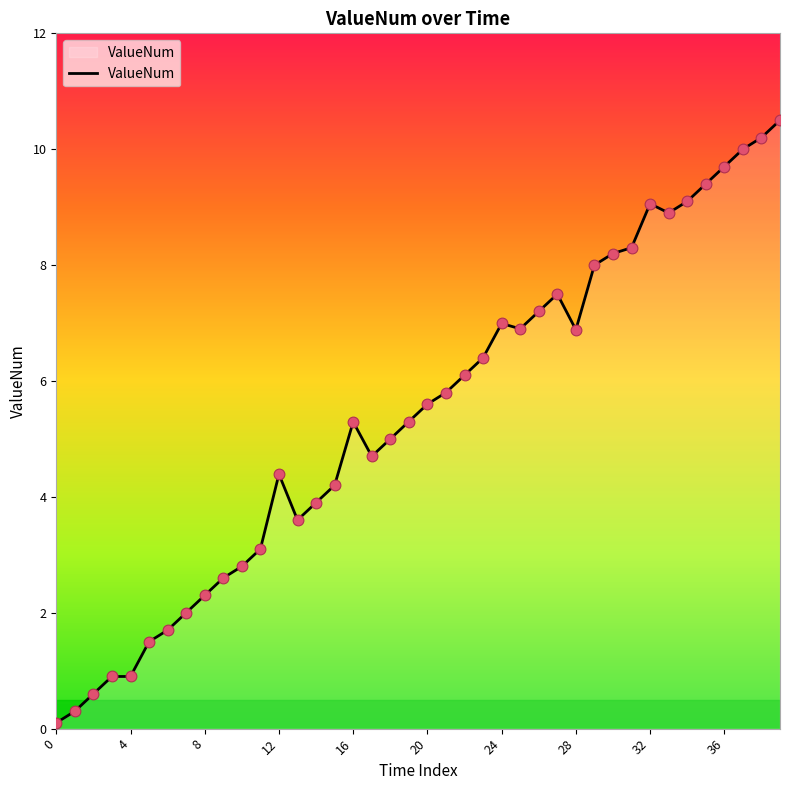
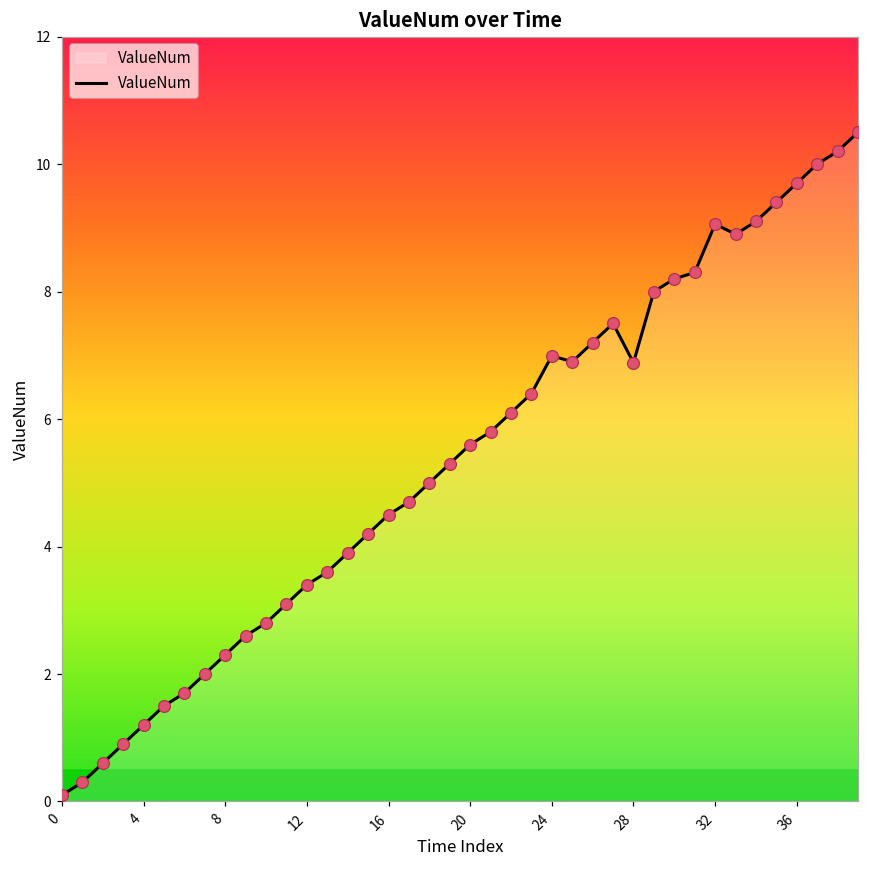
  {
-   "4": 0.9,
+   "4": 1.2,
    "8": 2.3,
-   "12": 4.4,
-   "16": 5.3,
+   "12": 3.4,
+   "16": 4.5,
    "20": 5.6,
    "24": 7.0,
    "28": 6.9,
    "32": 9.1,
    "36": 9.7
  }
